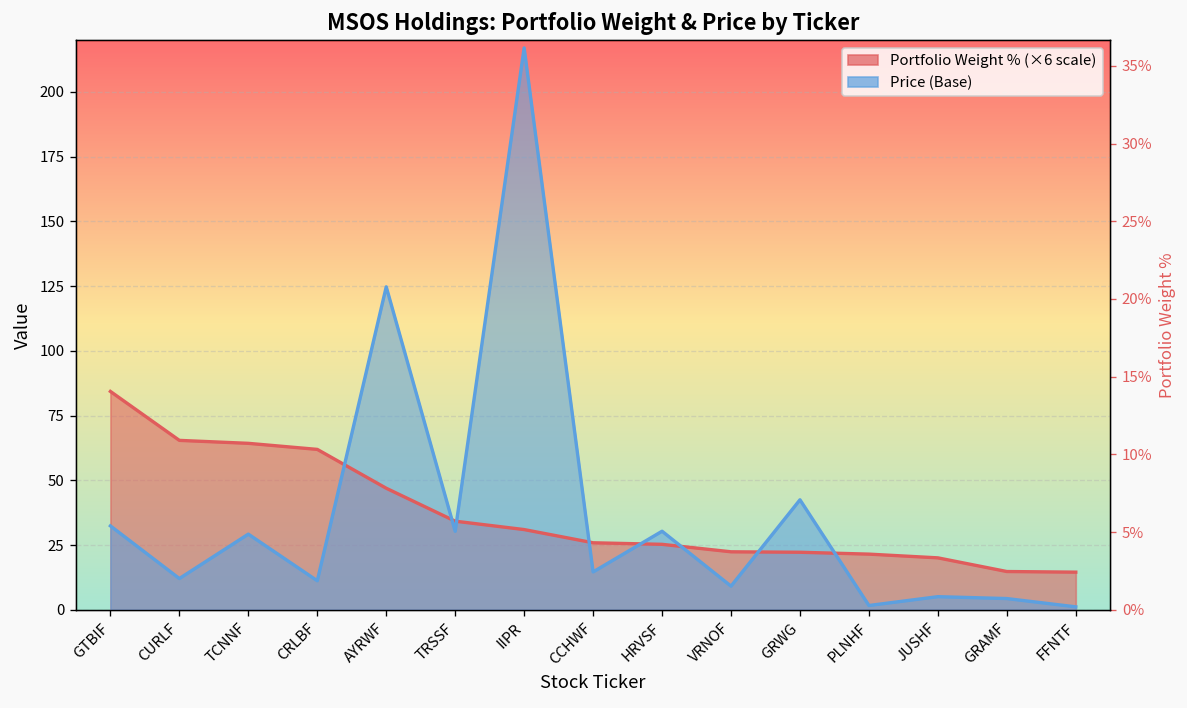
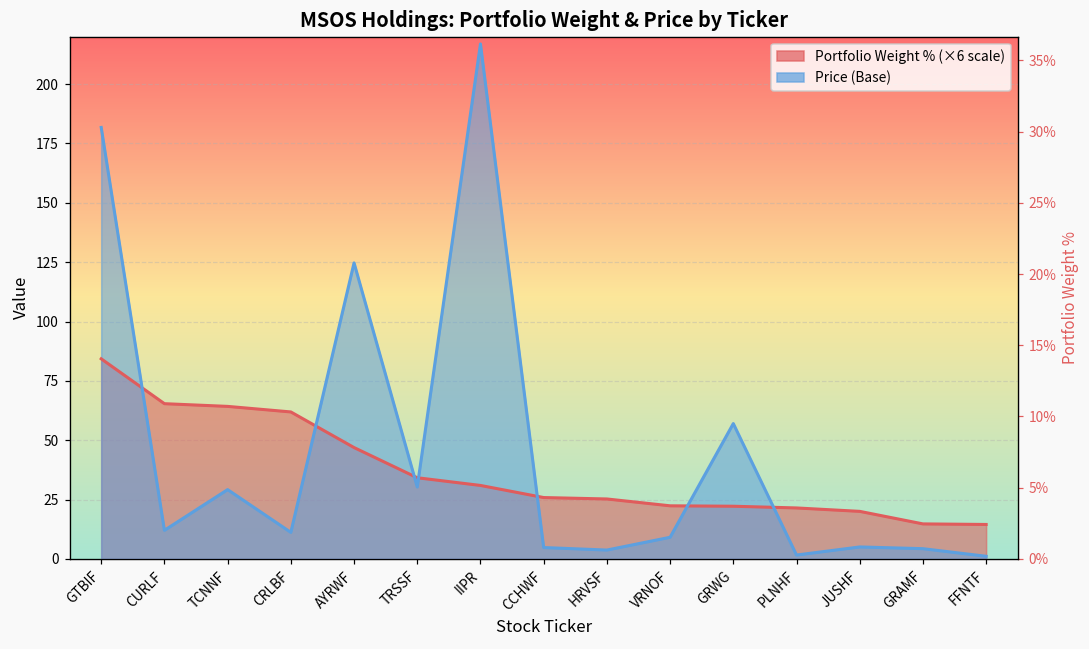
  {
    "Price (Base)": {
-     "GTBIF": 32,
+     "GTBIF": 182,
      "CURLF": 12,
      "TCNNF": 29,
      "CRLBF": 11,
      "AYRWF": 125,
      "TRSSF": 30,
      "IIPR": 217,
-     "CCHWF": 15,
-     "HRVSF": 30,
+     "CCHWF": 5,
+     "HRVSF": 4,
      "VRNOF": 9,
-     "GRWG": 42,
+     "GRWG": 57,
      "PLNHF": 2,
      "JUSHF": 5,
      "GRAMF": 4,
      "FFNTF": 1
    }
  }
